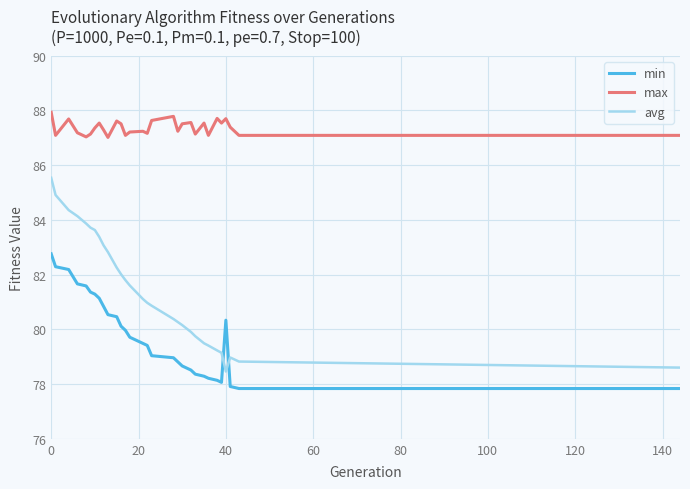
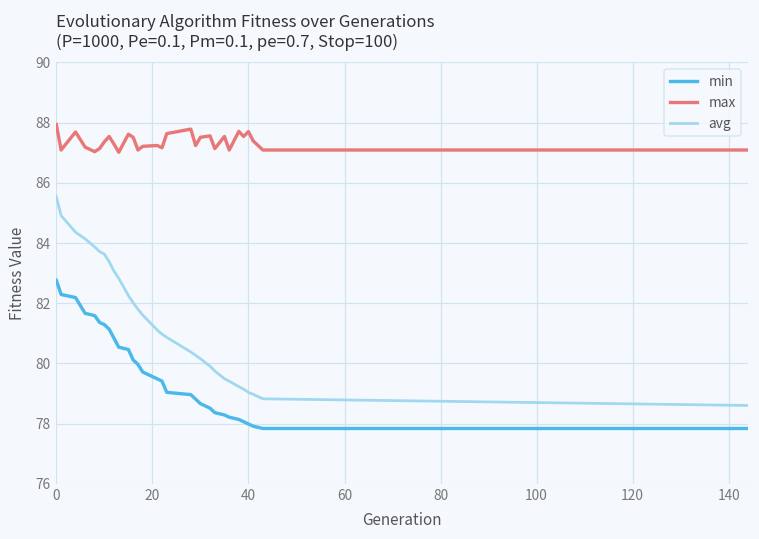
  {
    "min": {
      "0": 82.8,
-     "40": 80.3
+     "40": 78.0
    },
    "max": {
      "0": 87.9,
      "40": 87.7
    },
    "avg": {
      "0": 85.5,
-     "40": 78.5
+     "40": 79.0
    }
  }
